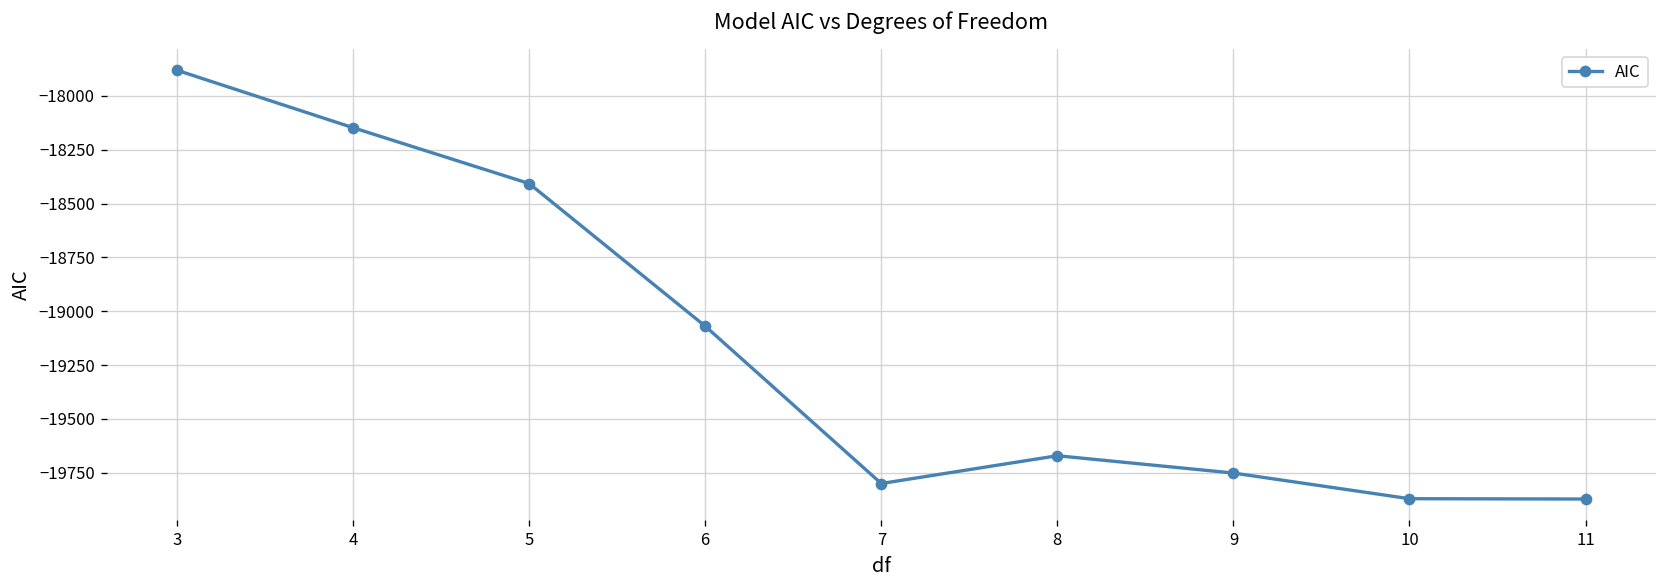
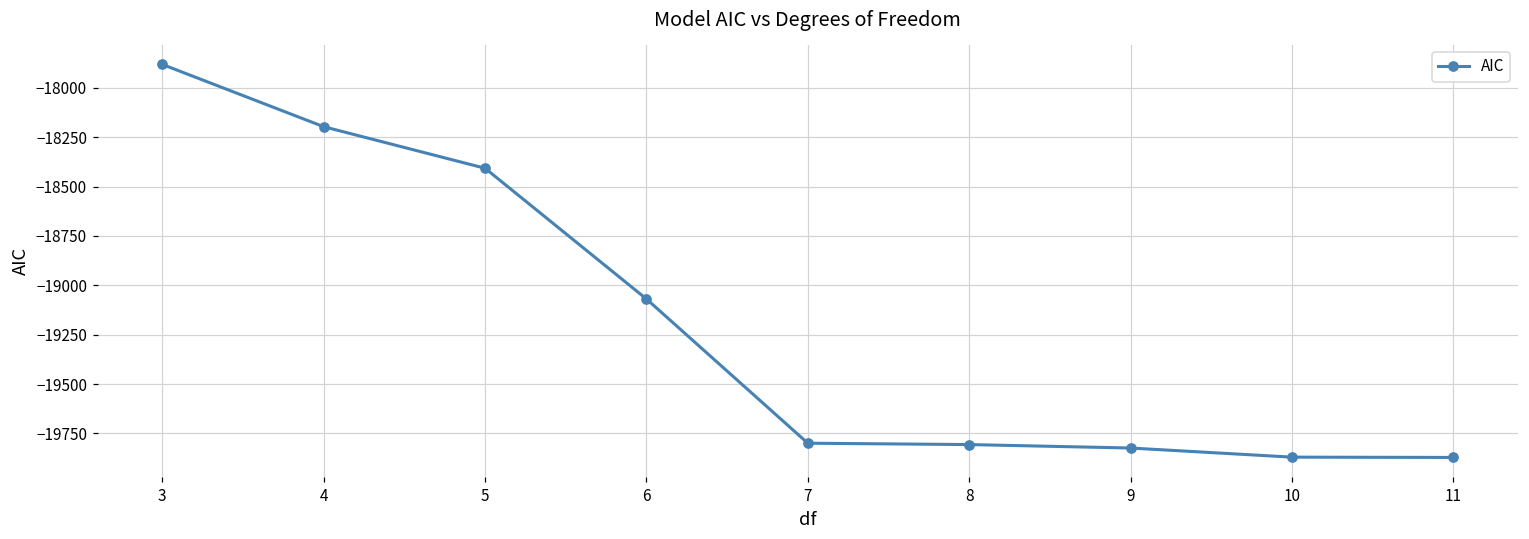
  {
    "3": -17880,
-   "4": -18150,
+   "4": -18200,
    "5": -18410,
    "6": -19070,
    "7": -19800,
-   "8": -19670,
-   "9": -19750,
+   "8": -19810,
+   "9": -19820,
    "10": -19870,
    "11": -19870
  }
